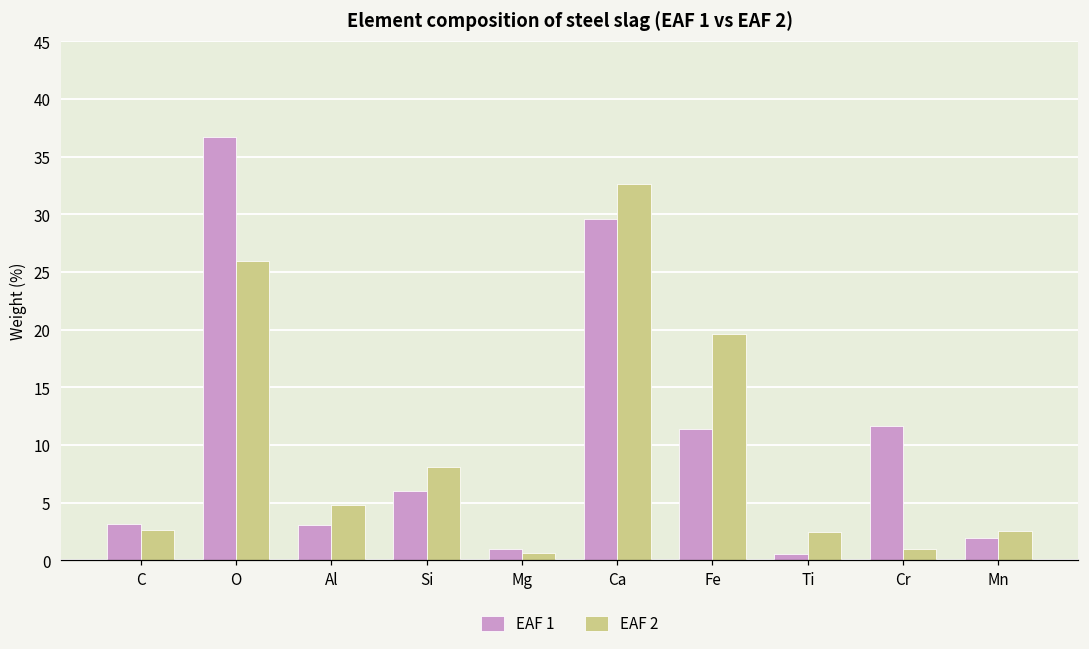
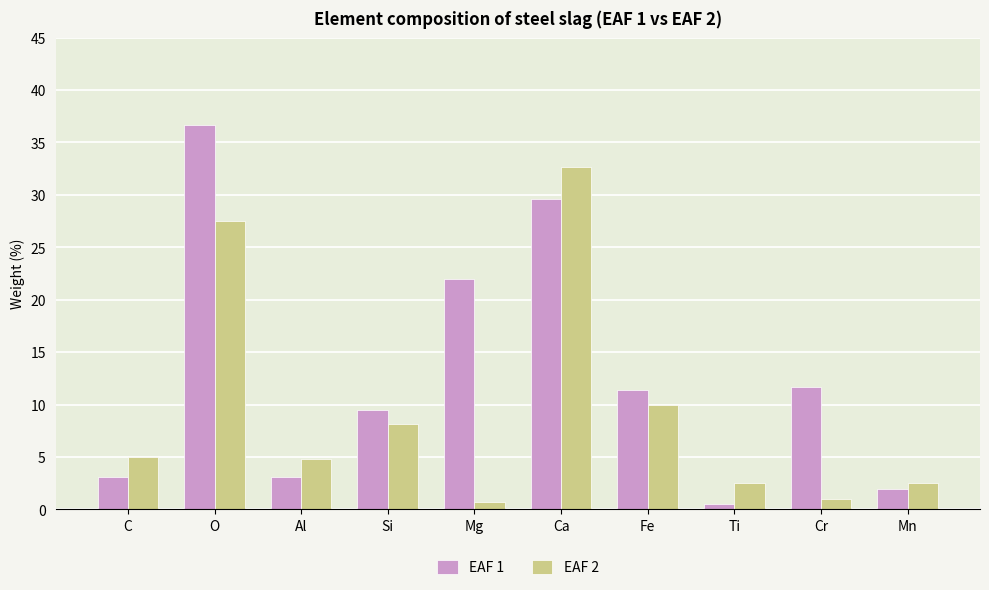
  {
    "EAF 1": {
      "C": 3.1,
      "O": 36.7,
      "Al": 3.1,
-     "Si": 6.0,
-     "Mg": 1.0,
+     "Si": 9.4,
+     "Mg": 22.0,
      "Ca": 29.6,
      "Fe": 11.4,
      "Ti": 0.5,
      "Cr": 11.6,
      "Mn": 2.0
    },
    "EAF 2": {
-     "C": 2.6,
-     "O": 26.0,
+     "C": 5.0,
+     "O": 27.5,
      "Al": 4.8,
      "Si": 8.1,
      "Mg": 0.7,
      "Ca": 32.6,
-     "Fe": 19.6,
+     "Fe": 10.0,
      "Ti": 2.5,
      "Cr": 1.0,
      "Mn": 2.5
    }
  }
